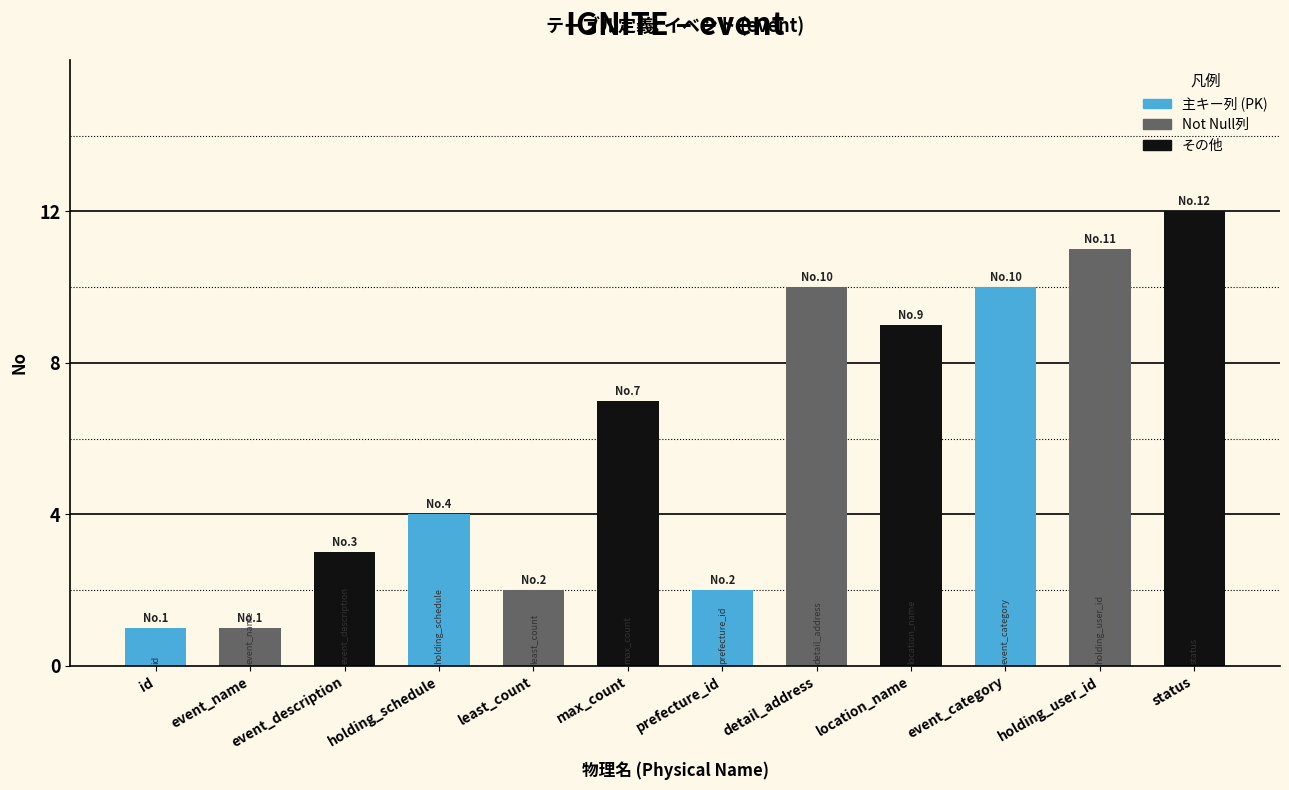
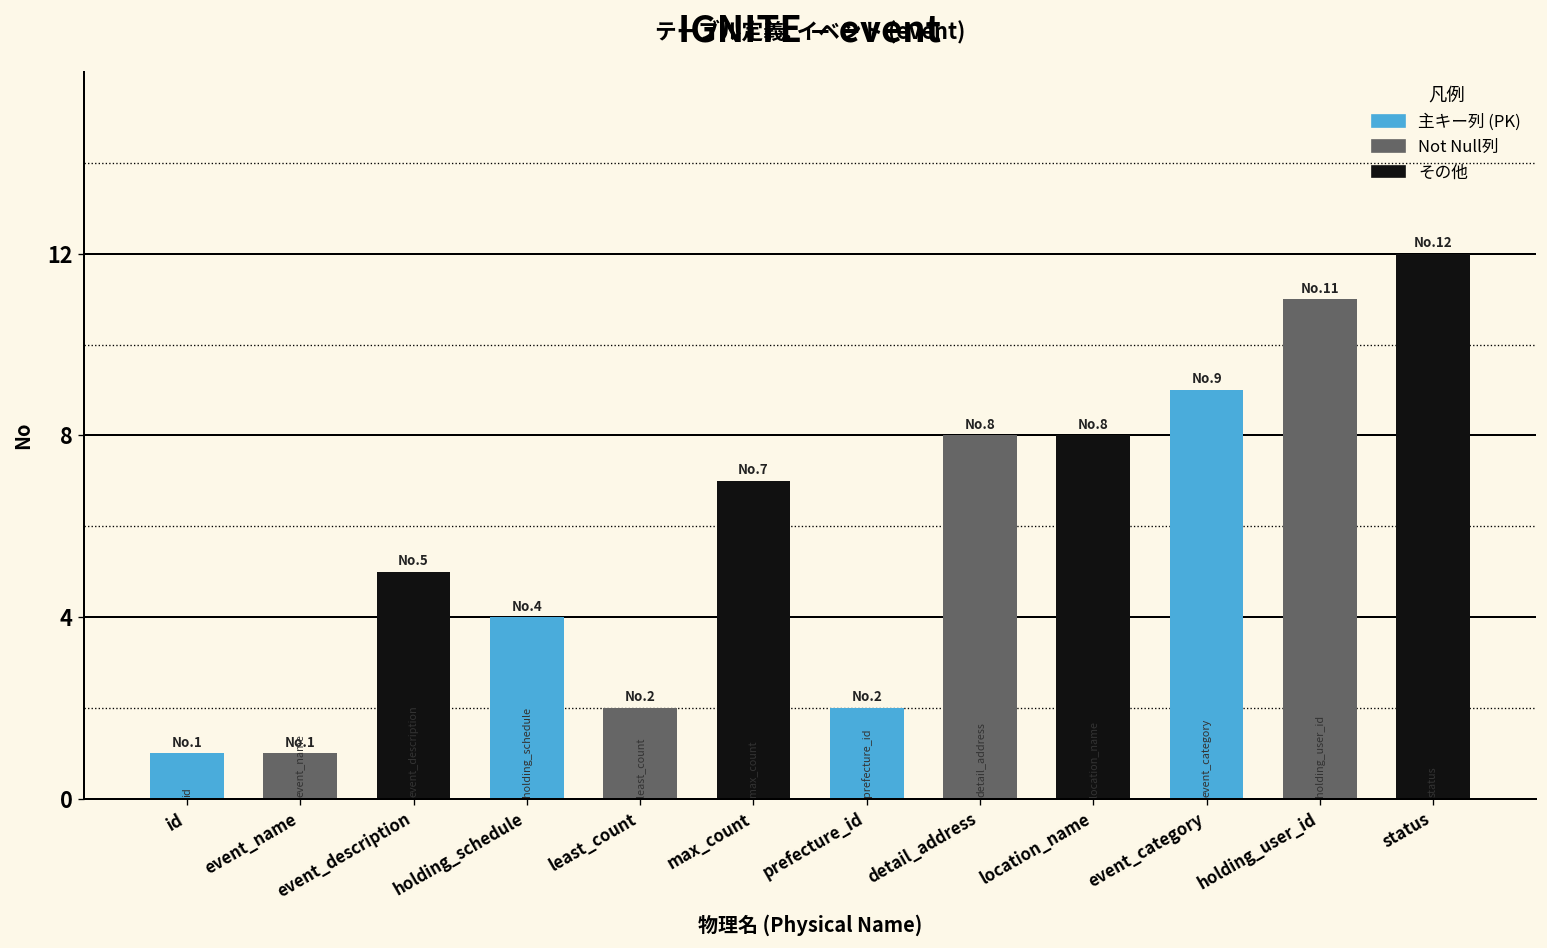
  {
    "id": 1,
-   "event_description": 3,
+   "event_description": 5,
    "holding_schedule": 4,
    "least_count": 2,
    "max_count": 7,
    "prefecture_id": 2,
-   "detail_address": 10,
-   "location_name": 9,
-   "event_category": 10,
+   "detail_address": 8,
+   "location_name": 8,
+   "event_category": 9,
    "holding_user_id": 11,
    "status": 12
  }
